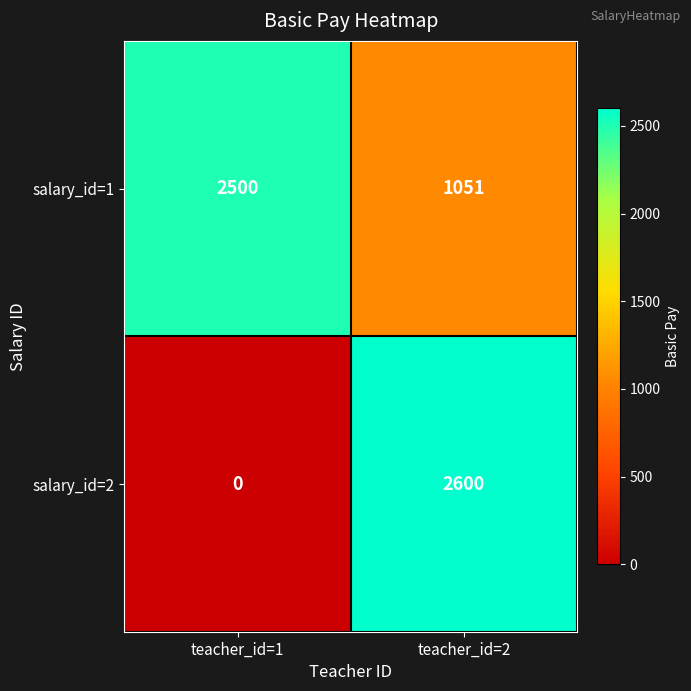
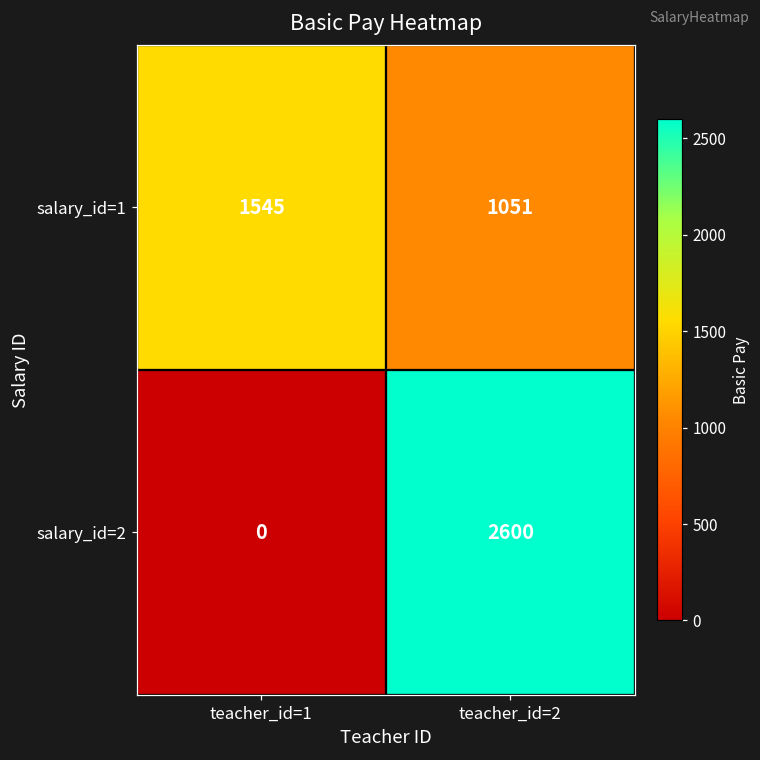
  {
    "salary_id=1": {
-     "teacher_id=1": 2500,
+     "teacher_id=1": 1545,
      "teacher_id=2": 1051
    },
    "salary_id=2": {
      "teacher_id=1": 0,
      "teacher_id=2": 2600
    }
  }
